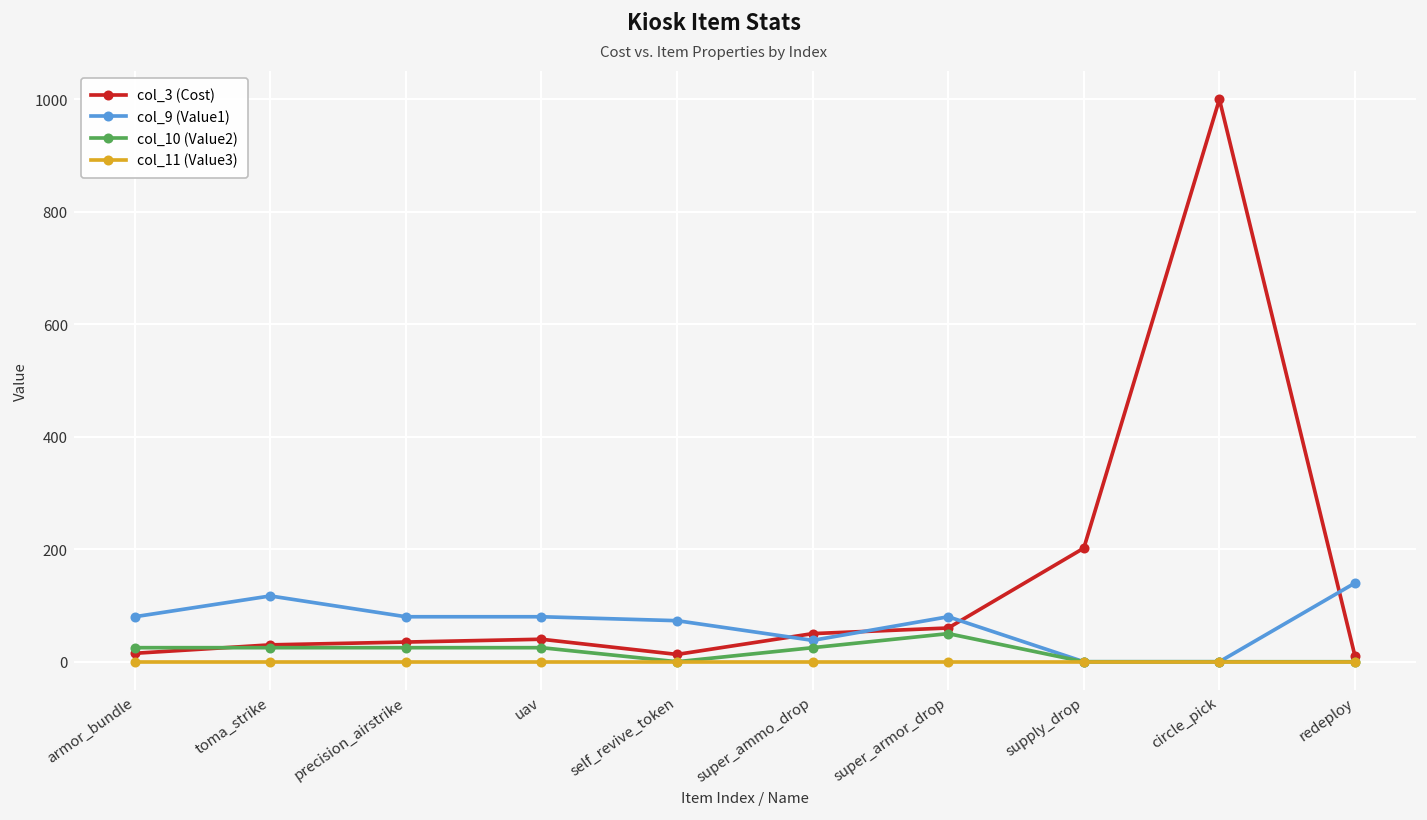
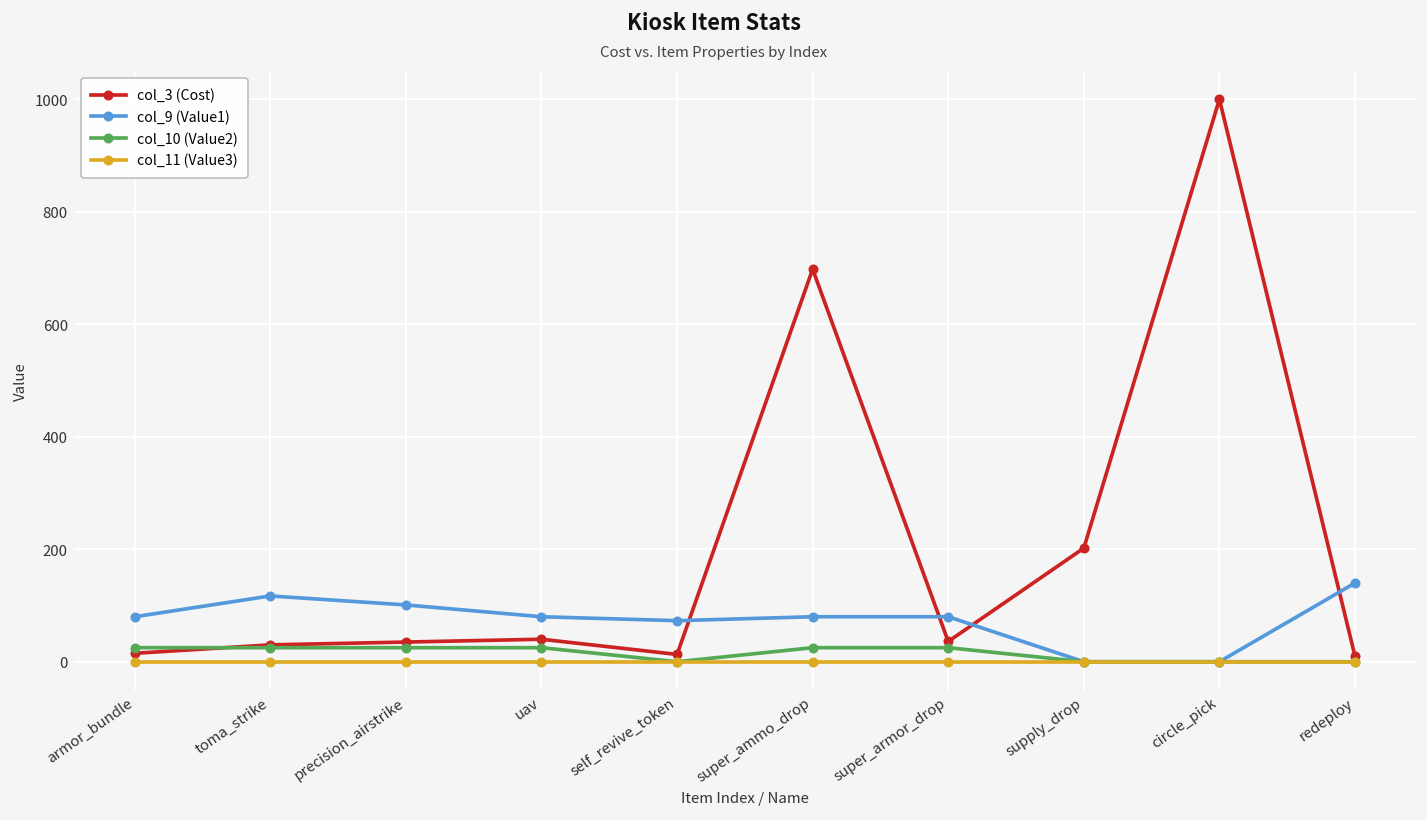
  {
    "col_3 (Cost)": {
      "armor_bundle": 20,
      "precision_airstrike": 40,
      "uav": 40,
      "self_revive_token": 10,
-     "super_ammo_drop": 50,
-     "super_armor_drop": 60,
+     "super_ammo_drop": 700,
+     "super_armor_drop": 40,
      "supply_drop": 200,
      "circle_pick": 1000,
      "redeploy": 10
    },
    "col_9 (Value1)": {
      "armor_bundle": 80,
      "toma_strike": 120,
-     "precision_airstrike": 80,
+     "precision_airstrike": 100,
      "uav": 80,
      "self_revive_token": 70,
-     "super_ammo_drop": 40,
+     "super_ammo_drop": 80,
      "super_armor_drop": 80,
      "redeploy": 140
    },
    "col_10 (Value2)": {
      "armor_bundle": 30,
      "precision_airstrike": 30,
      "uav": 30,
      "super_ammo_drop": 30,
-     "super_armor_drop": 50
+     "super_armor_drop": 30
    },
    "col_11 (Value3)": {
      "armor_bundle": 0,
      "toma_strike": 0,
      "precision_airstrike": 0,
      "uav": 0,
      "super_ammo_drop": 0,
      "super_armor_drop": 0
    }
  }
